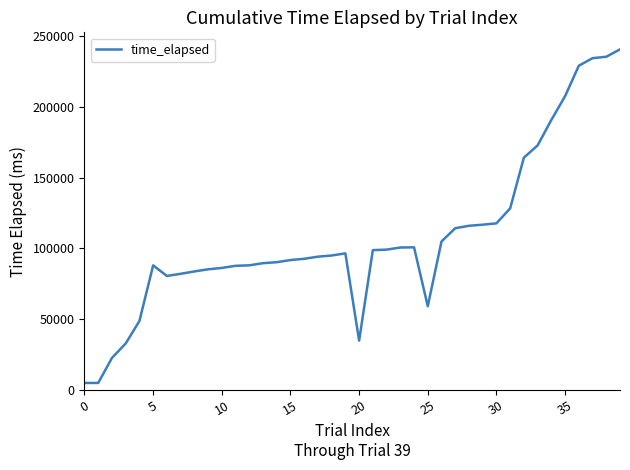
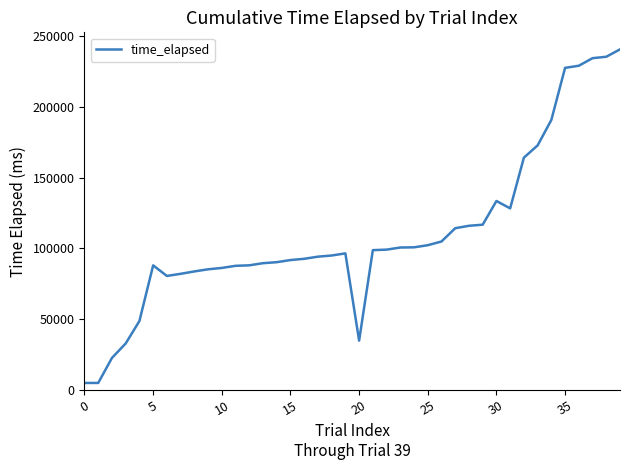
  {
    "0": 5000,
    "5": 88000,
    "10": 86000,
    "15": 92000,
    "20": 35000,
-   "25": 59000,
-   "30": 118000,
-   "35": 208000
+   "25": 102000,
+   "30": 134000,
+   "35": 228000
  }
